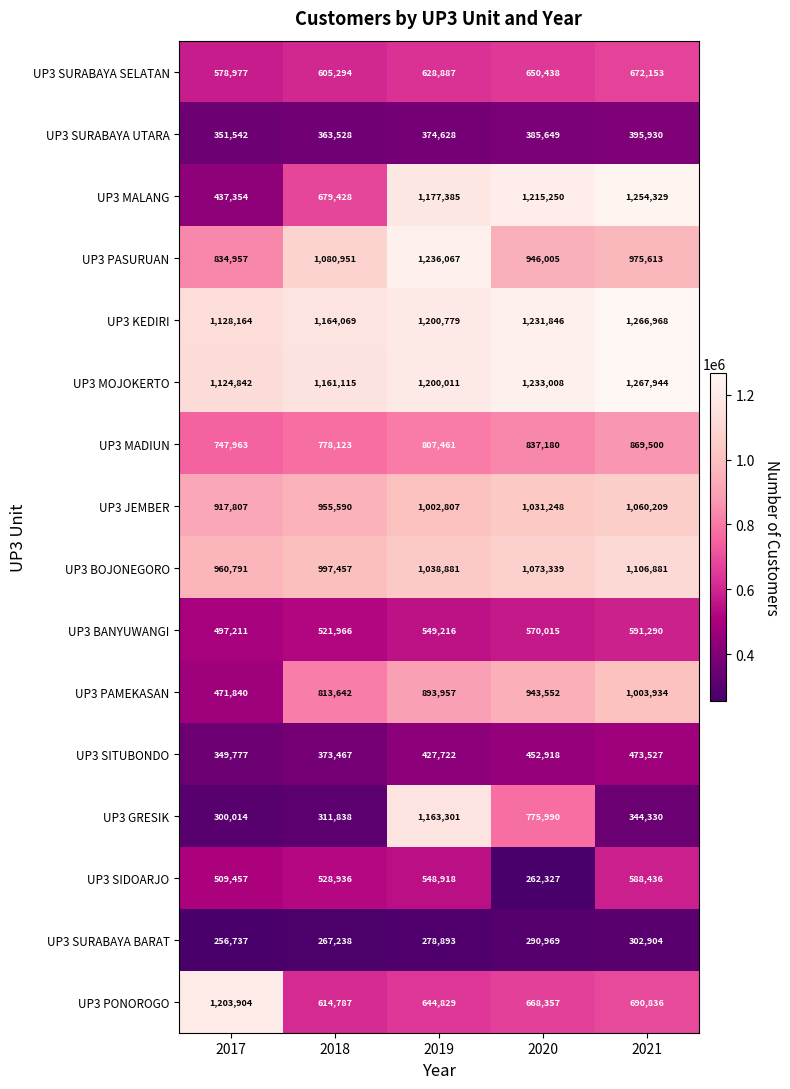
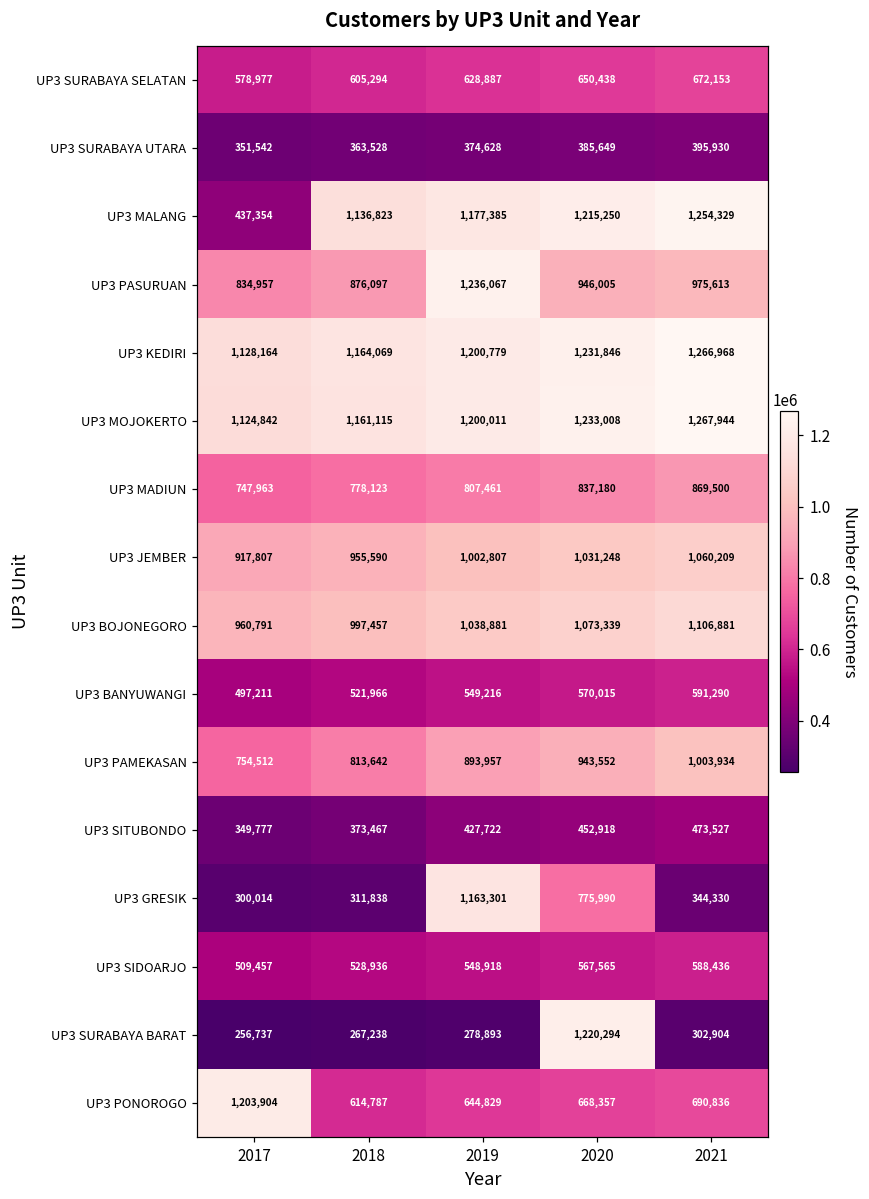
  {
    "UP3 SURABAYA SELATAN": {
      "2017": "578,977",
      "2018": "605,294",
      "2019": "628,887",
      "2020": "650,438",
      "2021": "672,153"
    },
    "UP3 SURABAYA UTARA": {
      "2017": "351,542",
      "2018": "363,528",
      "2019": "374,628",
      "2020": "385,649",
      "2021": "395,930"
    },
    "UP3 MALANG": {
      "2017": "437,354",
-     "2018": "679,428",
+     "2018": "1,136,823",
      "2019": "1,177,385",
      "2020": "1,215,250",
      "2021": "1,254,329"
    },
    "UP3 PASURUAN": {
      "2017": "834,957",
-     "2018": "1,080,951",
+     "2018": "876,097",
      "2019": "1,236,067",
      "2020": "946,005",
      "2021": "975,613"
    },
    "UP3 KEDIRI": {
      "2017": "1,128,164",
      "2018": "1,164,069",
      "2019": "1,200,779",
      "2020": "1,231,846",
      "2021": "1,266,968"
    },
    "UP3 MOJOKERTO": {
      "2017": "1,124,842",
      "2018": "1,161,115",
      "2019": "1,200,011",
      "2020": "1,233,008",
      "2021": "1,267,944"
    },
    "UP3 MADIUN": {
      "2017": "747,963",
      "2018": "778,123",
      "2019": "807,461",
      "2020": "837,180",
      "2021": "869,500"
    },
    "UP3 JEMBER": {
      "2017": "917,807",
      "2018": "955,590",
      "2019": "1,002,807",
      "2020": "1,031,248",
      "2021": "1,060,209"
    },
    "UP3 BOJONEGORO": {
      "2017": "960,791",
      "2018": "997,457",
      "2019": "1,038,881",
      "2020": "1,073,339",
      "2021": "1,106,881"
    },
    "UP3 BANYUWANGI": {
      "2017": "497,211",
      "2018": "521,966",
      "2019": "549,216",
      "2020": "570,015",
      "2021": "591,290"
    },
    "UP3 PAMEKASAN": {
-     "2017": "471,840",
+     "2017": "754,512",
      "2018": "813,642",
      "2019": "893,957",
      "2020": "943,552",
      "2021": "1,003,934"
    },
    "UP3 SITUBONDO": {
      "2017": "349,777",
      "2018": "373,467",
      "2019": "427,722",
      "2020": "452,918",
      "2021": "473,527"
    },
    "UP3 GRESIK": {
      "2017": "300,014",
      "2018": "311,838",
      "2019": "1,163,301",
      "2020": "775,990",
      "2021": "344,330"
    },
    "UP3 SIDOARJO": {
      "2017": "509,457",
      "2018": "528,936",
      "2019": "548,918",
-     "2020": "262,327",
+     "2020": "567,565",
      "2021": "588,436"
    },
    "UP3 SURABAYA BARAT": {
      "2017": "256,737",
      "2018": "267,238",
      "2019": "278,893",
-     "2020": "290,969",
+     "2020": "1,220,294",
      "2021": "302,904"
    },
    "UP3 PONOROGO": {
      "2017": "1,203,904",
      "2018": "614,787",
      "2019": "644,829",
      "2020": "668,357",
      "2021": "690,836"
    }
  }
